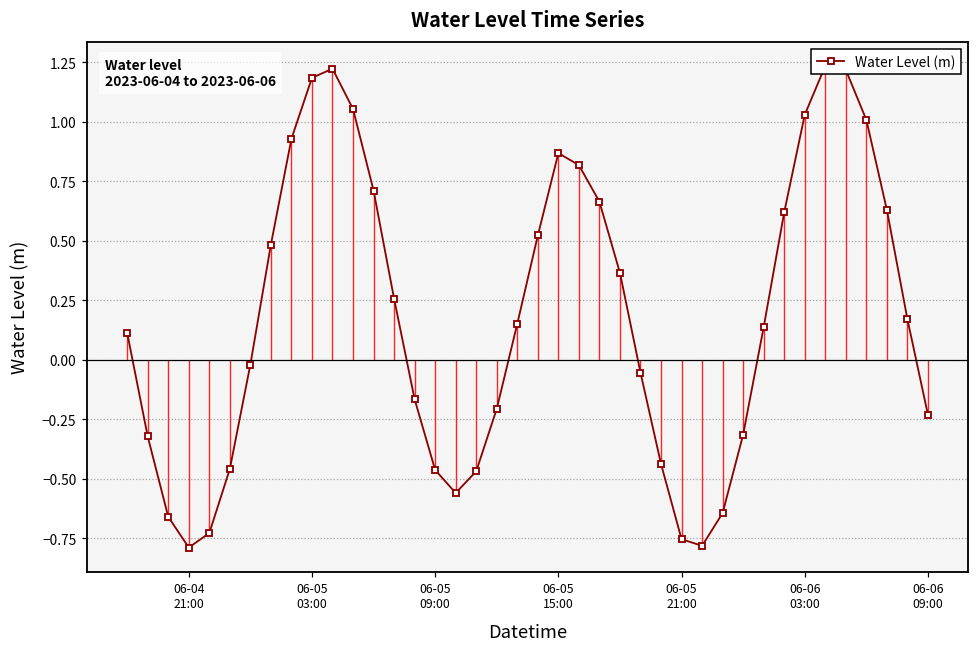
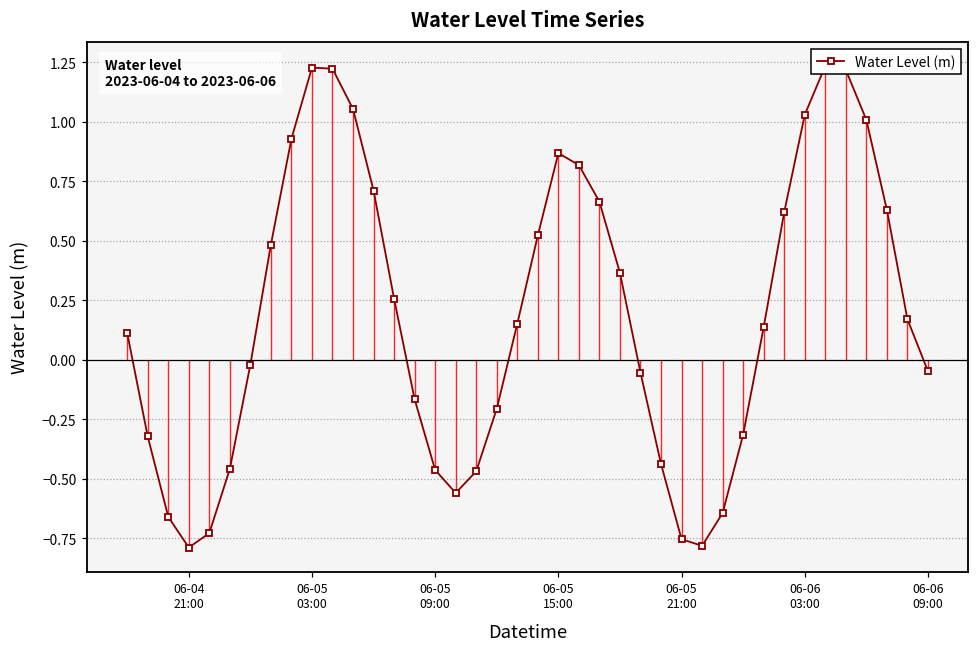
  {
    "06-04 21:00": -0.79,
-   "06-05 03:00": 1.18,
+   "06-05 03:00": 1.23,
    "06-05 09:00": -0.46,
    "06-05 15:00": 0.87,
    "06-05 21:00": -0.75,
    "06-06 03:00": 1.03,
-   "06-06 09:00": -0.23
+   "06-06 09:00": -0.05
  }
